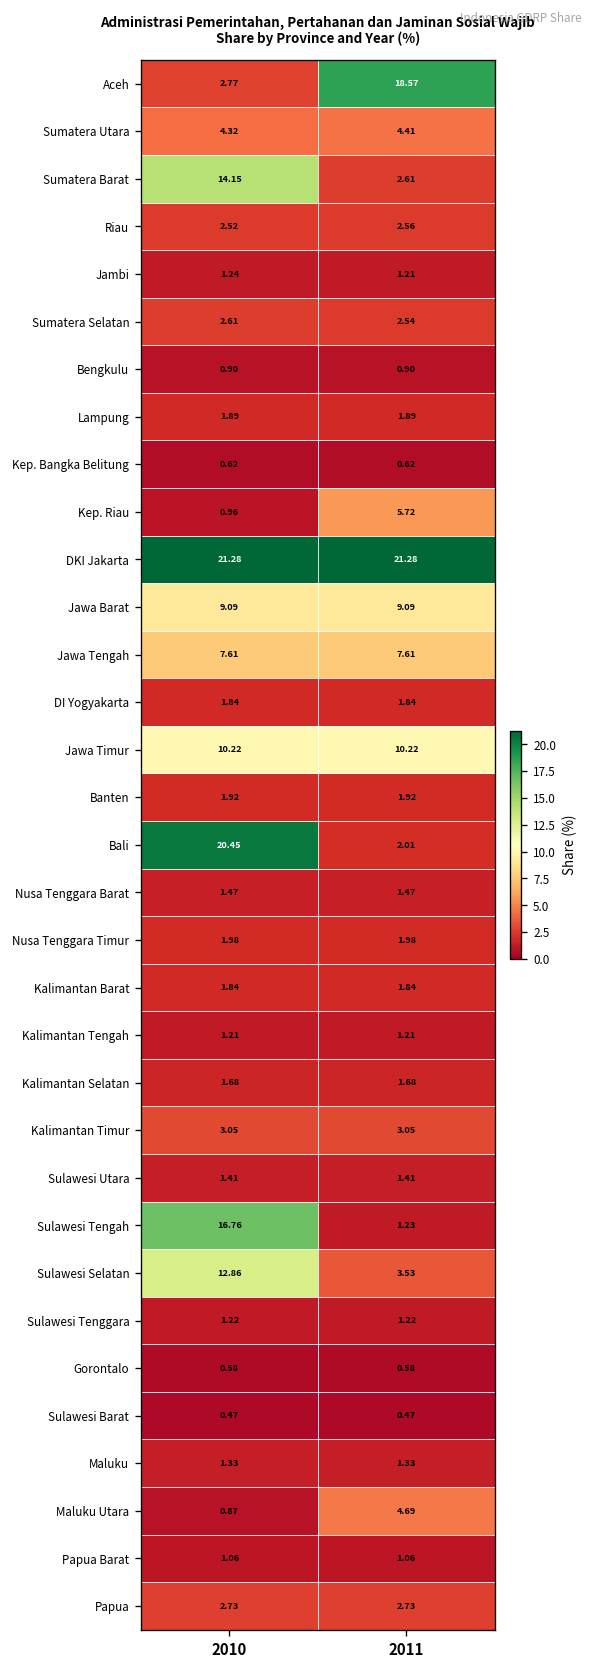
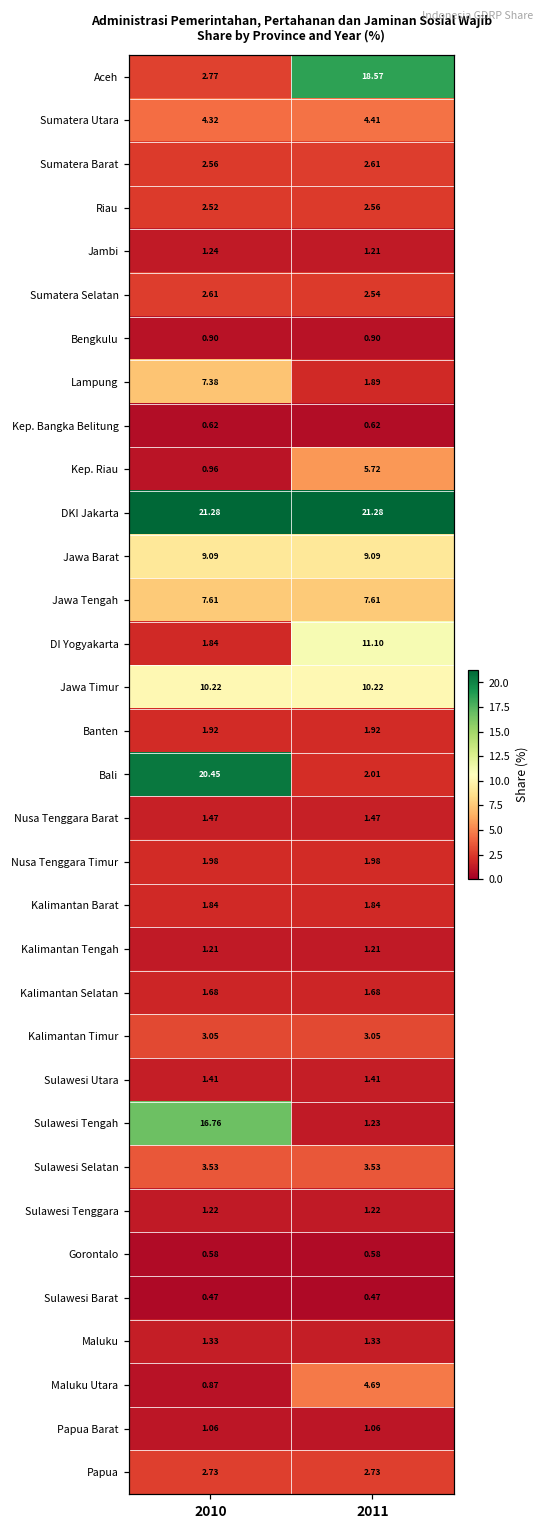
  {
    "Aceh": {
      "2010": 2.77,
      "2011": 18.57
    },
    "Sumatera Utara": {
      "2010": 4.32,
      "2011": 4.41
    },
    "Sumatera Barat": {
-     "2010": 14.15,
+     "2010": 2.56,
      "2011": 2.61
    },
    "Riau": {
      "2010": 2.52,
      "2011": 2.56
    },
    "Jambi": {
      "2010": 1.24,
      "2011": 1.21
    },
    "Sumatera Selatan": {
      "2010": 2.61,
      "2011": 2.54
    },
    "Bengkulu": {
      "2010": 0.90,
      "2011": 0.90
    },
    "Lampung": {
-     "2010": 1.89,
+     "2010": 7.38,
      "2011": 1.89
    },
    "Kep. Bangka Belitung": {
      "2010": 0.62,
      "2011": 0.62
    },
    "Kep. Riau": {
      "2010": 0.96,
      "2011": 5.72
    },
    "DKI Jakarta": {
      "2010": 21.28,
      "2011": 21.28
    },
    "Jawa Barat": {
      "2010": 9.09,
      "2011": 9.09
    },
    "Jawa Tengah": {
      "2010": 7.61,
      "2011": 7.61
    },
    "DI Yogyakarta": {
      "2010": 1.84,
-     "2011": 1.84
+     "2011": 11.10
    },
    "Jawa Timur": {
      "2010": 10.22,
      "2011": 10.22
    },
    "Banten": {
      "2010": 1.92,
      "2011": 1.92
    },
    "Bali": {
      "2010": 20.45,
      "2011": 2.01
    },
    "Nusa Tenggara Barat": {
      "2010": 1.47,
      "2011": 1.47
    },
    "Nusa Tenggara Timur": {
      "2010": 1.98,
      "2011": 1.98
    },
    "Kalimantan Barat": {
      "2010": 1.84,
      "2011": 1.84
    },
    "Kalimantan Tengah": {
      "2010": 1.21,
      "2011": 1.21
    },
    "Kalimantan Selatan": {
      "2010": 1.68,
      "2011": 1.68
    },
    "Kalimantan Timur": {
      "2010": 3.05,
      "2011": 3.05
    },
    "Sulawesi Utara": {
      "2010": 1.41,
      "2011": 1.41
    },
    "Sulawesi Tengah": {
      "2010": 16.76,
      "2011": 1.23
    },
    "Sulawesi Selatan": {
-     "2010": 12.86,
+     "2010": 3.53,
      "2011": 3.53
    },
    "Sulawesi Tenggara": {
      "2010": 1.22,
      "2011": 1.22
    },
    "Gorontalo": {
      "2010": 0.58,
      "2011": 0.58
    },
    "Sulawesi Barat": {
      "2010": 0.47,
      "2011": 0.47
    },
    "Maluku": {
      "2010": 1.33,
      "2011": 1.33
    },
    "Maluku Utara": {
      "2010": 0.87,
      "2011": 4.69
    },
    "Papua Barat": {
      "2010": 1.06,
      "2011": 1.06
    },
    "Papua": {
      "2010": 2.73,
      "2011": 2.73
    }
  }
